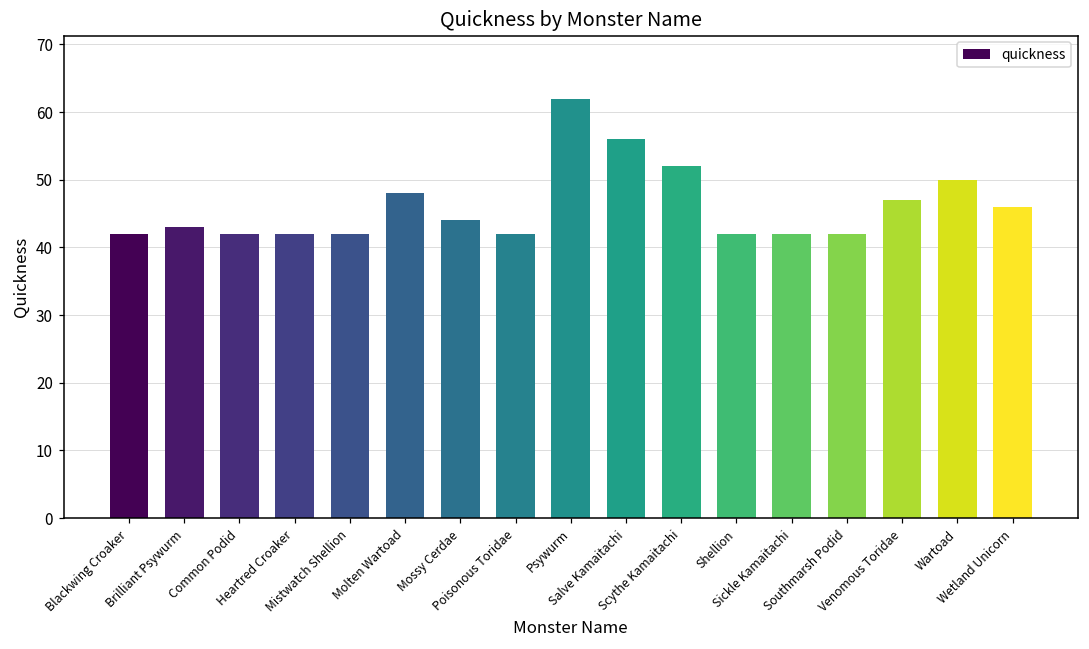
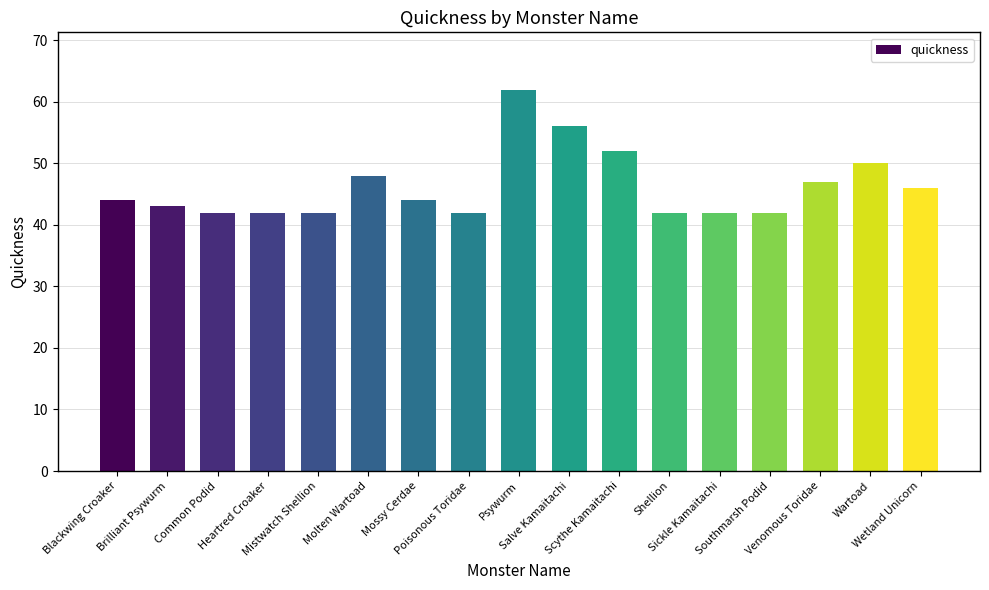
  {
-   "Blackwing Croaker": 42,
+   "Blackwing Croaker": 44,
    "Brilliant Psywurm": 43,
    "Common Podid": 42,
    "Heartred Croaker": 42,
    "Mistwatch Shellion": 42,
    "Molten Wartoad": 48,
    "Mossy Cerdae": 44,
    "Poisonous Toridae": 42,
    "Psywurm": 62,
    "Salve Kamaitachi": 56,
    "Scythe Kamaitachi": 52,
    "Shellion": 42,
    "Sickle Kamaitachi": 42,
    "Southmarsh Podid": 42,
    "Venomous Toridae": 47,
    "Wartoad": 50,
    "Wetland Unicorn": 46
  }
